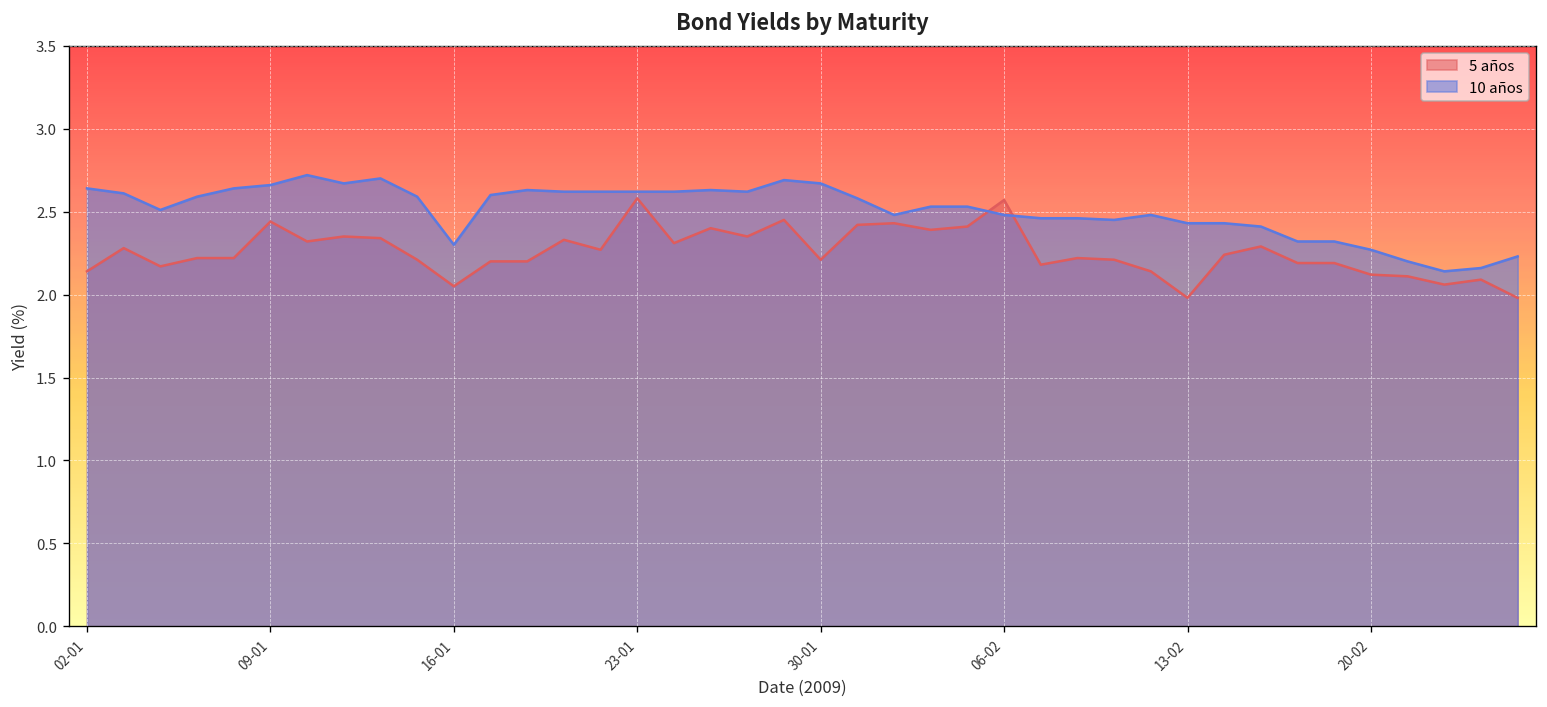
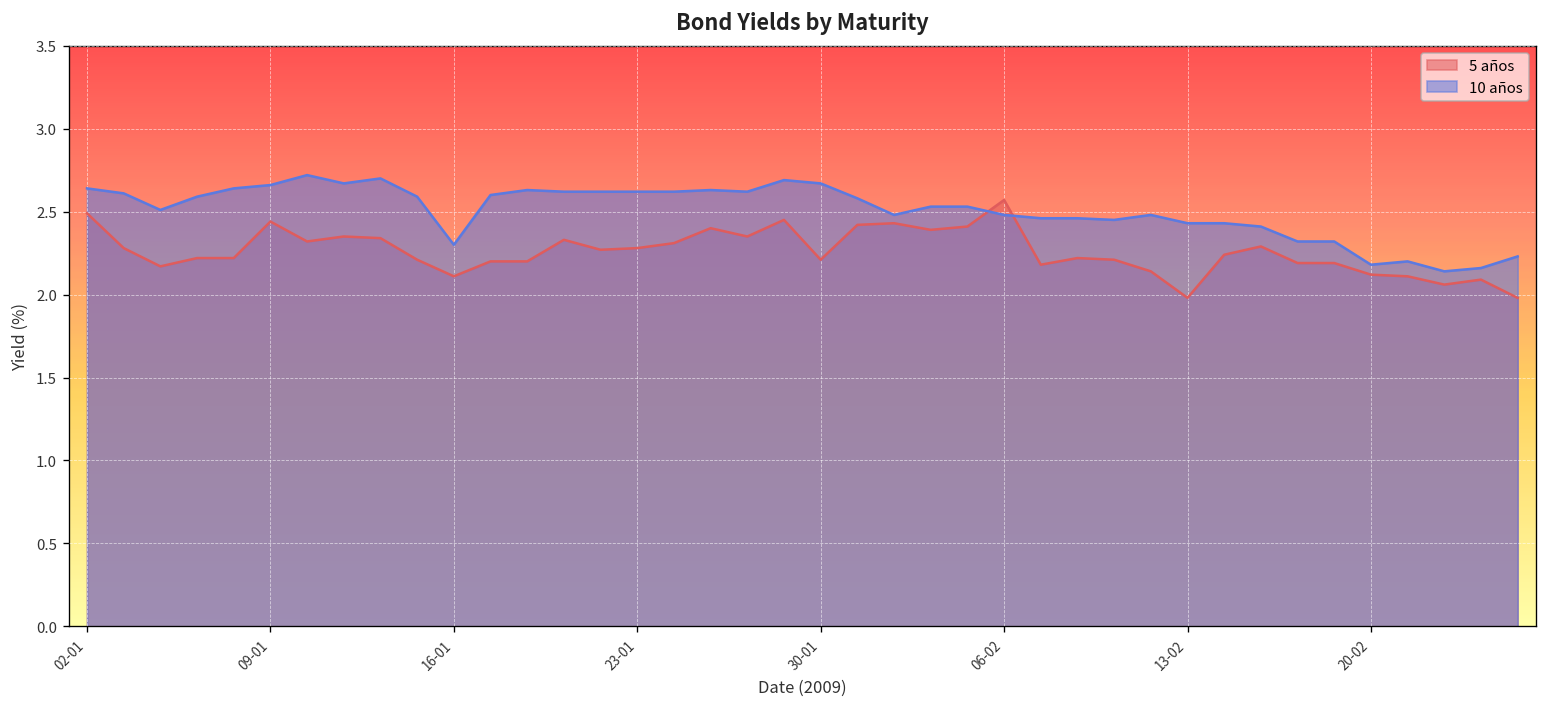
  {
    "5 años": {
-     "02-01": 2.14,
+     "02-01": 2.49,
      "09-01": 2.44,
-     "16-01": 2.05,
-     "23-01": 2.58,
+     "16-01": 2.11,
+     "23-01": 2.28,
      "30-01": 2.21,
      "06-02": 2.57,
      "13-02": 1.98,
      "20-02": 2.12
    },
    "10 años": {
      "02-01": 2.64,
      "09-01": 2.66,
      "16-01": 2.30,
      "23-01": 2.62,
      "30-01": 2.67,
      "06-02": 2.48,
      "13-02": 2.43,
-     "20-02": 2.27
+     "20-02": 2.18
    }
  }
